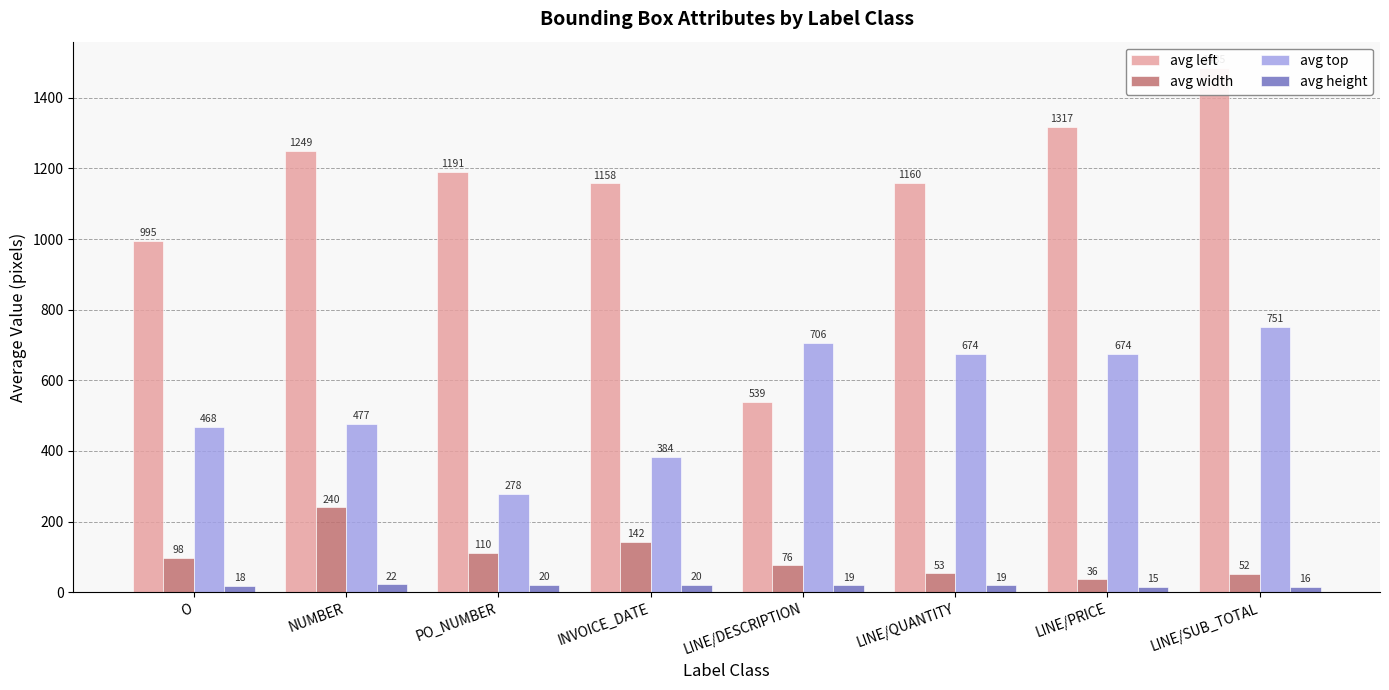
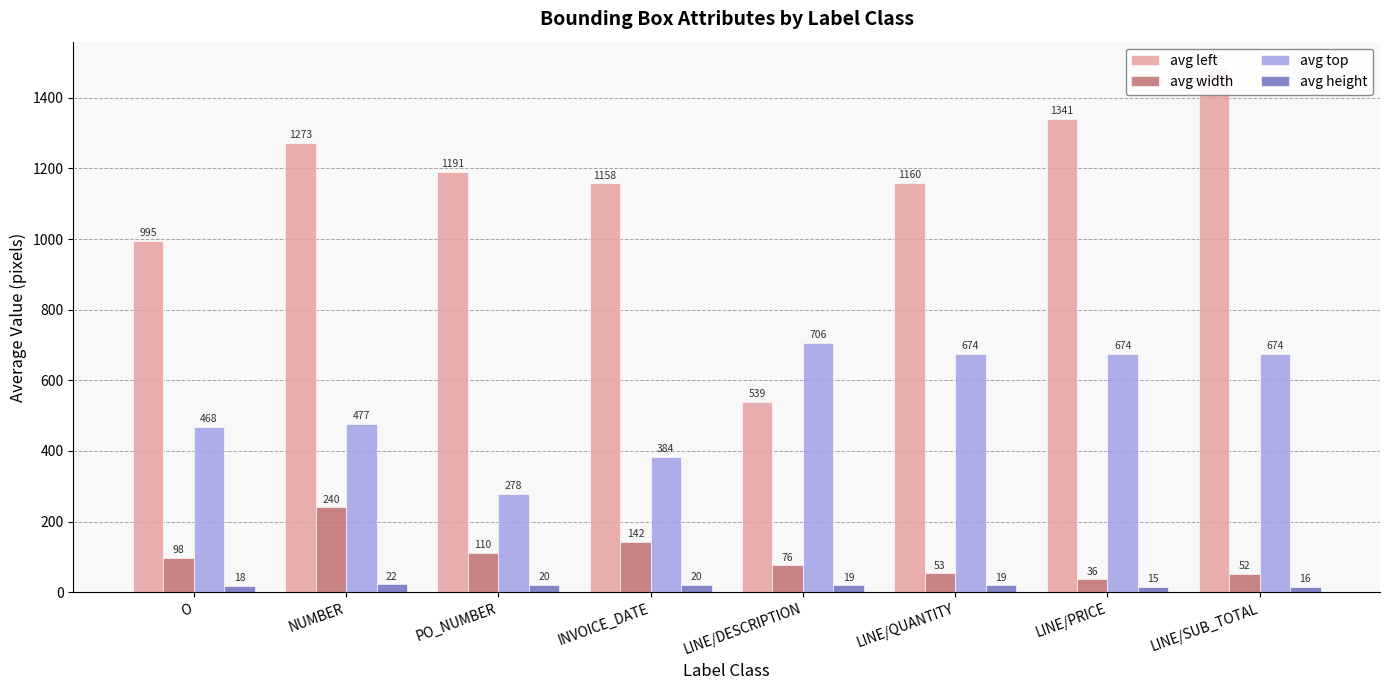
  {
    "avg left": {
      "O": 995,
-     "NUMBER": 1249,
+     "NUMBER": 1273,
      "PO_NUMBER": 1191,
      "INVOICE_DATE": 1158,
      "LINE/DESCRIPTION": 539,
      "LINE/QUANTITY": 1160,
-     "LINE/PRICE": 1317
+     "LINE/PRICE": 1341
    },
    "avg width": {
      "O": 98,
      "NUMBER": 240,
      "PO_NUMBER": 110,
      "INVOICE_DATE": 142,
      "LINE/DESCRIPTION": 76,
      "LINE/QUANTITY": 53,
      "LINE/PRICE": 36,
      "LINE/SUB_TOTAL": 52
    },
    "avg top": {
      "O": 468,
      "NUMBER": 477,
      "PO_NUMBER": 278,
      "INVOICE_DATE": 384,
      "LINE/DESCRIPTION": 706,
      "LINE/QUANTITY": 674,
      "LINE/PRICE": 674,
-     "LINE/SUB_TOTAL": 751
+     "LINE/SUB_TOTAL": 674
    },
    "avg height": {
      "O": 18,
      "NUMBER": 22,
      "PO_NUMBER": 20,
      "INVOICE_DATE": 20,
      "LINE/DESCRIPTION": 19,
      "LINE/QUANTITY": 19,
      "LINE/PRICE": 15,
      "LINE/SUB_TOTAL": 16
    }
  }
